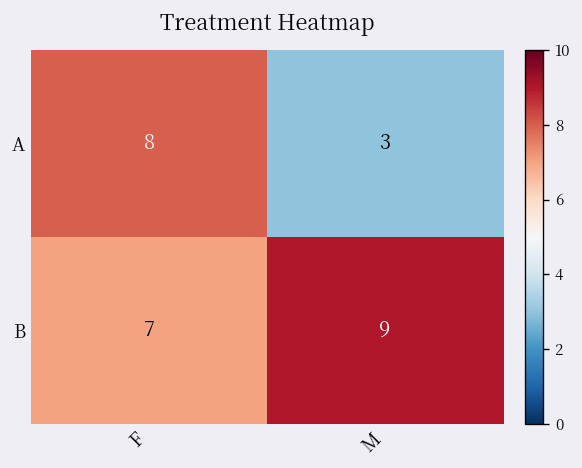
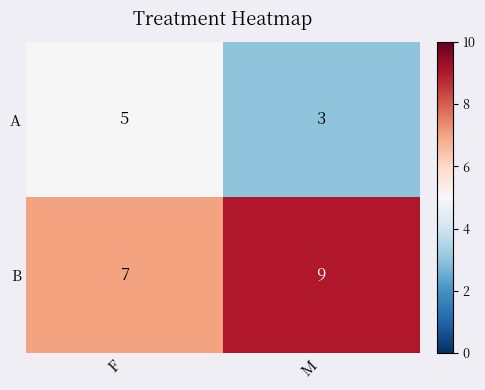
  {
    "A": {
-     "F": 8,
+     "F": 5,
      "M": 3
    },
    "B": {
      "F": 7,
      "M": 9
    }
  }
